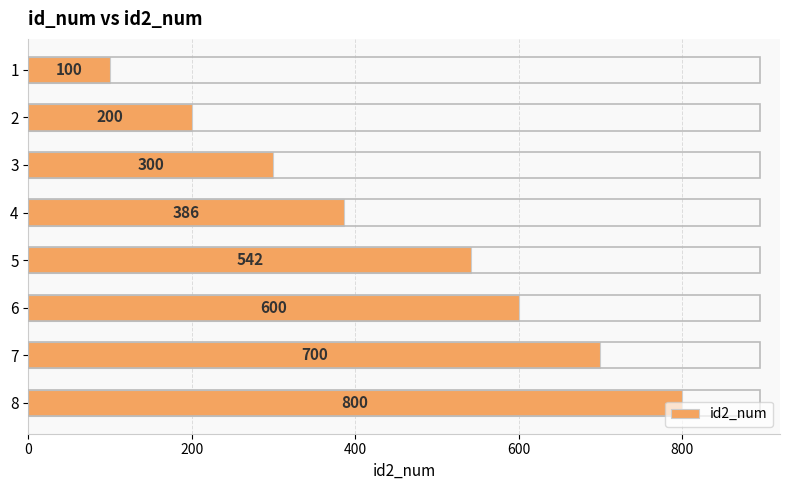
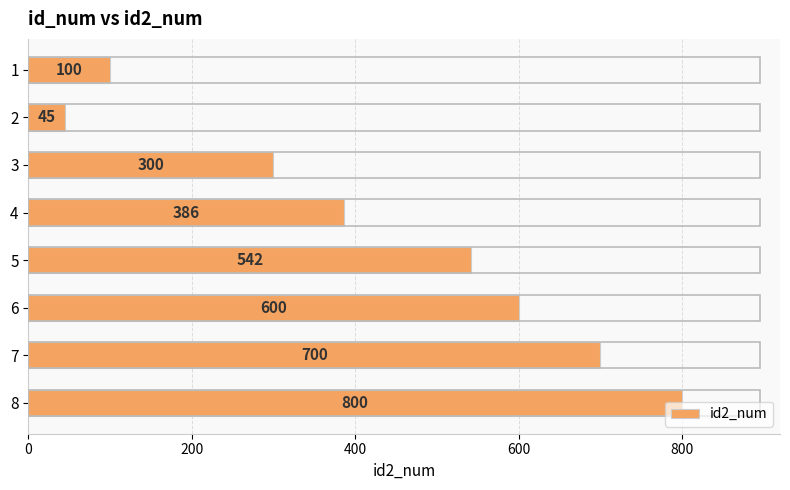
  {
    "1": 100,
-   "2": 200,
+   "2": 45,
    "3": 300,
    "4": 386,
    "5": 542,
    "6": 600,
    "7": 700
  }
